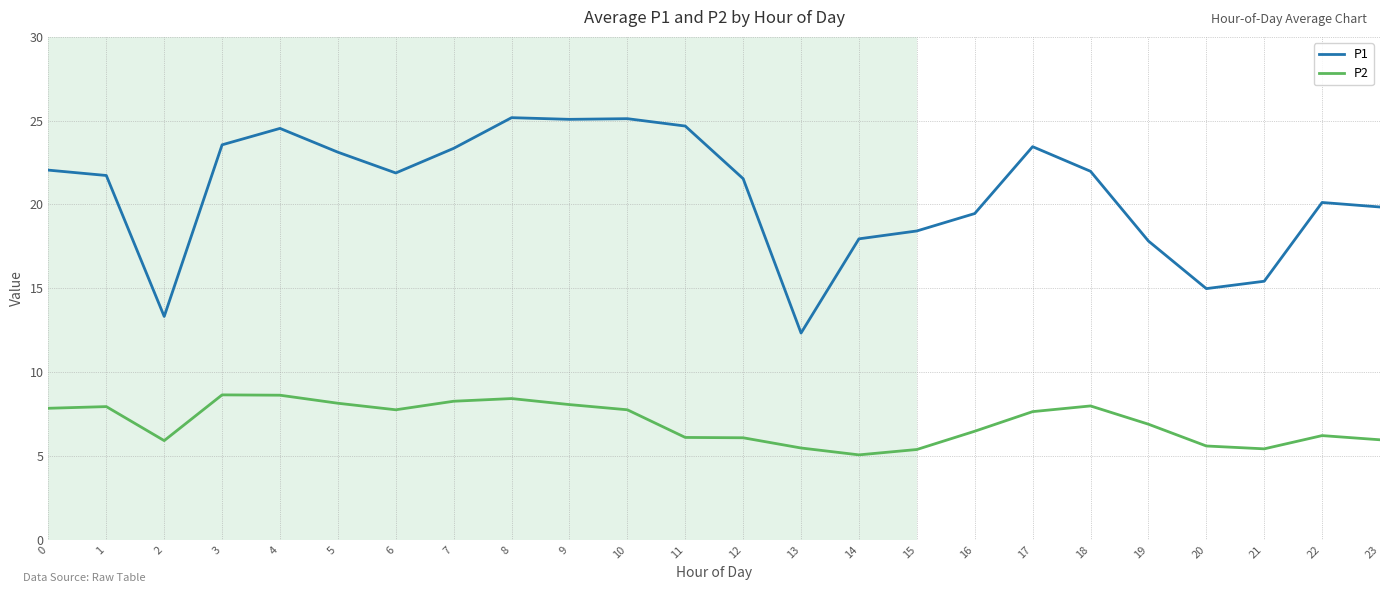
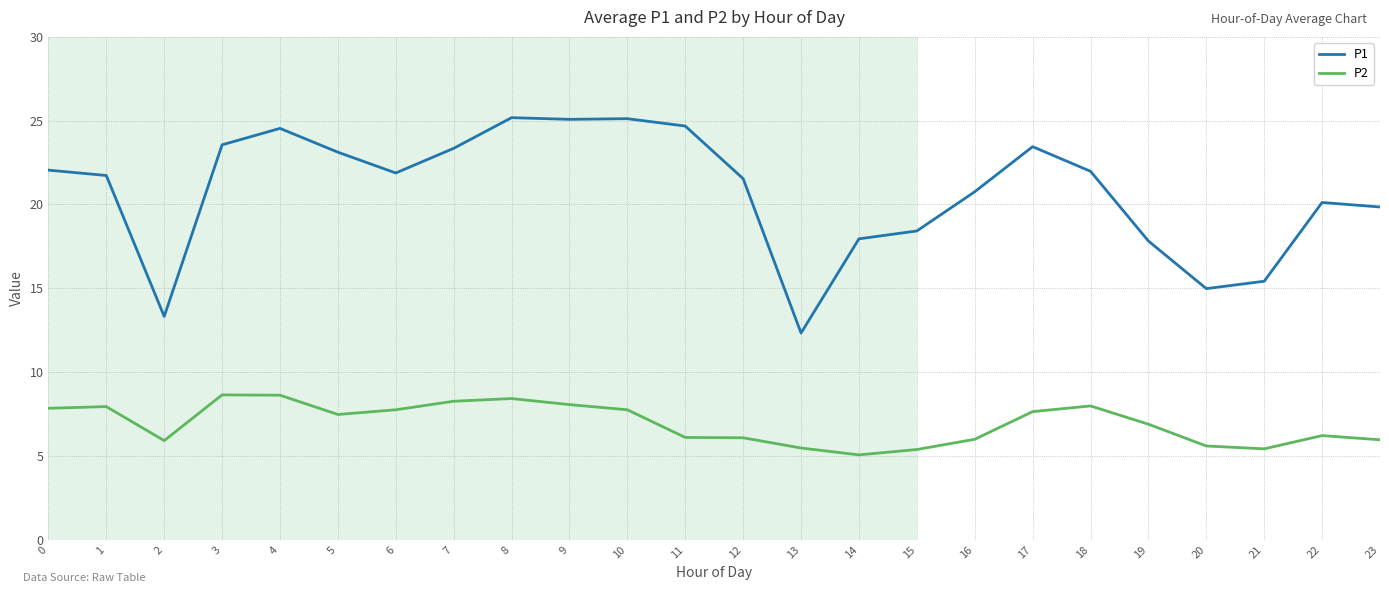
  {
    "P1": {
      "0": 22.1,
      "1": 21.7,
      "2": 13.3,
      "3": 23.6,
      "4": 24.5,
      "5": 23.1,
      "6": 21.9,
      "7": 23.4,
      "8": 25.2,
      "9": 25.1,
      "10": 25.1,
      "11": 24.7,
      "12": 21.5,
      "13": 12.3,
      "14": 18.0,
      "15": 18.4,
-     "16": 19.5,
+     "16": 20.8,
      "17": 23.5,
      "18": 22.0,
      "19": 17.8,
      "20": 15.0,
      "21": 15.4,
      "22": 20.1,
      "23": 19.9
    },
    "P2": {
      "0": 7.8,
      "1": 7.9,
      "2": 5.9,
      "3": 8.6,
      "4": 8.6,
-     "5": 8.1,
+     "5": 7.5,
      "6": 7.8,
      "7": 8.3,
      "8": 8.4,
      "9": 8.1,
      "10": 7.8,
      "11": 6.1,
      "12": 6.1,
      "13": 5.5,
      "14": 5.1,
      "15": 5.4,
-     "16": 6.5,
+     "16": 6.0,
      "17": 7.6,
      "18": 8.0,
      "19": 6.9,
      "20": 5.6,
      "21": 5.4,
      "22": 6.2,
      "23": 6.0
    }
  }
